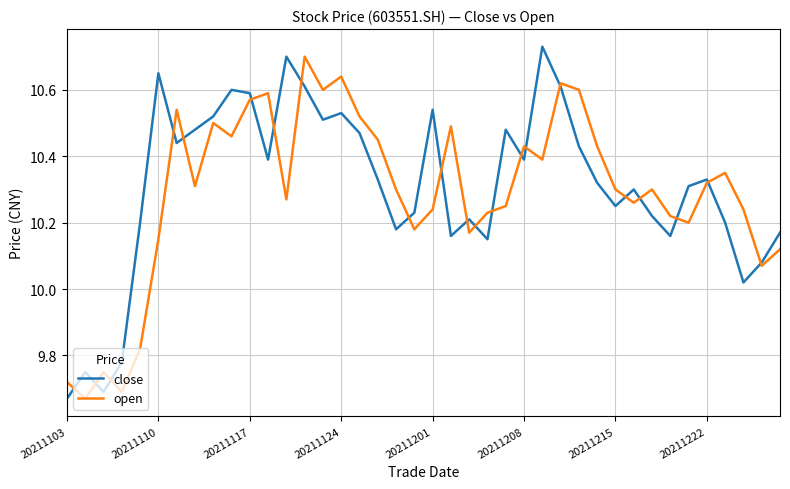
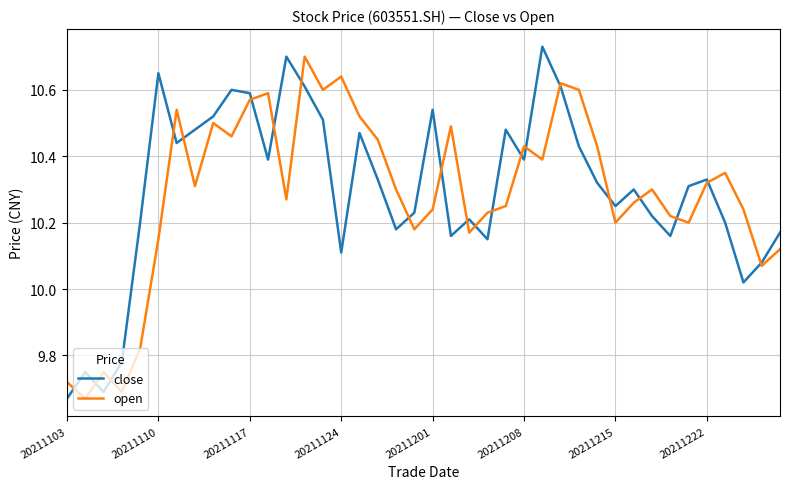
  {
    "close": {
      "20211103": 9.67,
      "20211110": 10.65,
      "20211117": 10.59,
-     "20211124": 10.53,
+     "20211124": 10.11,
      "20211201": 10.54,
      "20211208": 10.39,
      "20211215": 10.25,
      "20211222": 10.33
    },
    "open": {
      "20211103": 9.72,
      "20211110": 10.15,
      "20211117": 10.57,
      "20211124": 10.64,
      "20211201": 10.24,
      "20211208": 10.43,
-     "20211215": 10.3,
+     "20211215": 10.2,
      "20211222": 10.32
    }
  }
